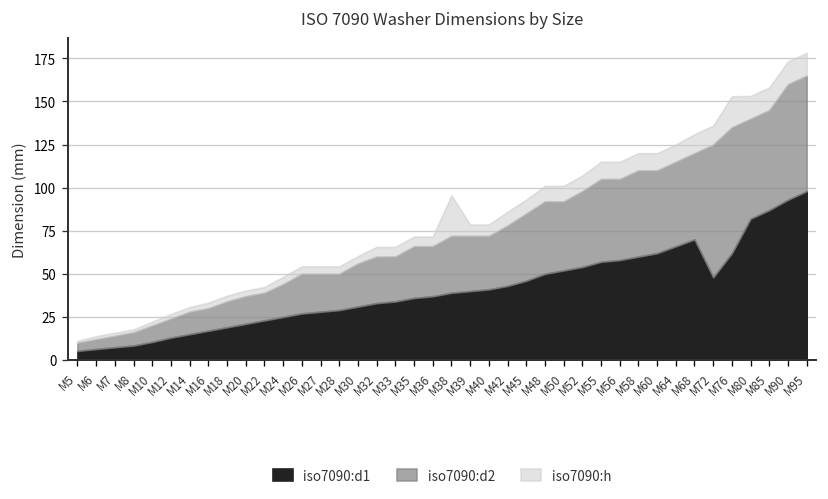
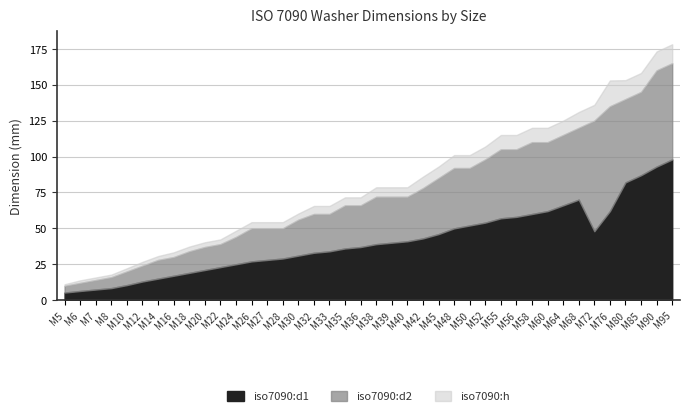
  {
    "iso7090:d1": {
      "M5": 5,
      "M6": 6,
      "M7": 7,
      "M8": 8,
      "M10": 11,
      "M12": 13,
      "M14": 15,
      "M16": 17,
      "M18": 19,
      "M20": 21,
      "M22": 23,
      "M24": 25,
      "M26": 27,
      "M27": 28,
      "M28": 29,
      "M30": 31,
      "M32": 33,
      "M33": 34,
      "M35": 36,
      "M36": 37,
      "M38": 39,
      "M39": 40,
      "M40": 41,
      "M42": 43,
      "M45": 46,
      "M48": 50,
      "M50": 52,
      "M52": 54,
      "M55": 57,
      "M56": 58,
      "M58": 60,
      "M60": 62,
      "M64": 66,
      "M68": 70,
      "M72": 48,
      "M76": 62,
      "M80": 82,
      "M85": 87,
      "M90": 93,
      "M95": 98
    },
    "iso7090:h": {
      "M6": 2,
      "M7": 2,
      "M10": 2,
      "M12": 3,
      "M14": 3,
      "M16": 3,
      "M18": 3,
      "M20": 3,
      "M22": 3,
      "M24": 4,
      "M26": 4,
      "M27": 4,
      "M28": 4,
      "M30": 4,
      "M32": 6,
      "M33": 6,
      "M35": 6,
      "M36": 6,
-     "M38": 24,
+     "M38": 7,
      "M39": 7,
      "M40": 7,
      "M42": 8,
      "M45": 8,
      "M48": 9,
      "M50": 9,
      "M52": 9,
      "M55": 10,
      "M56": 10,
      "M58": 10,
      "M60": 10,
      "M64": 10,
      "M68": 11,
      "M72": 11,
      "M76": 18,
      "M80": 13,
      "M85": 13,
      "M90": 13,
      "M95": 13
    }
  }
